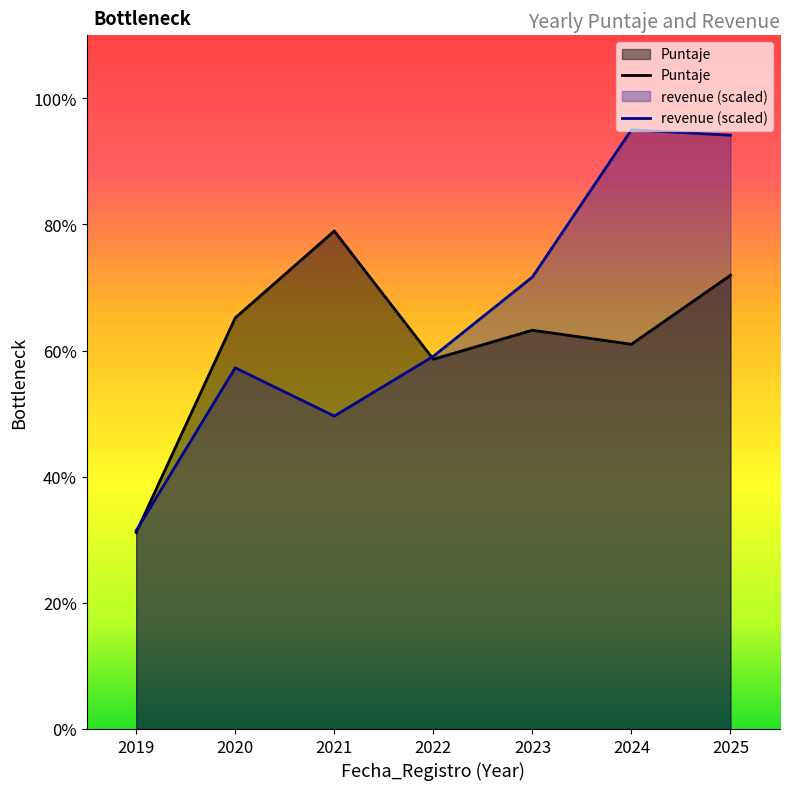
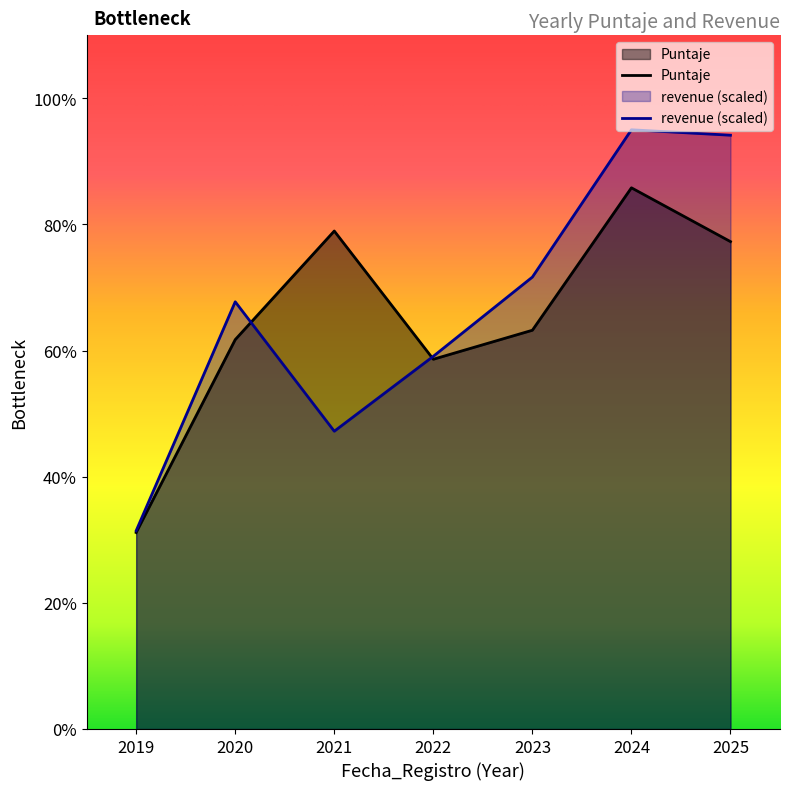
  {
    "Puntaje": {
-     "2020": "65%",
+     "2020": "62%",
      "2021": "79%",
      "2022": "59%",
      "2023": "63%",
-     "2024": "61%",
-     "2025": "72%"
+     "2024": "86%",
+     "2025": "77%"
    },
    "revenue (scaled)": {
-     "2020": "57%",
-     "2021": "50%",
+     "2020": "68%",
+     "2021": "47%",
      "2022": "59%",
      "2023": "72%",
      "2025": "94%"
    }
  }
